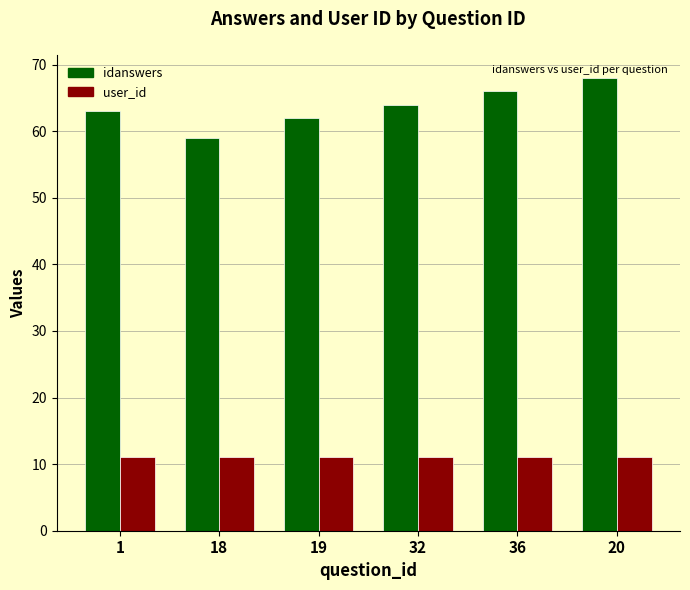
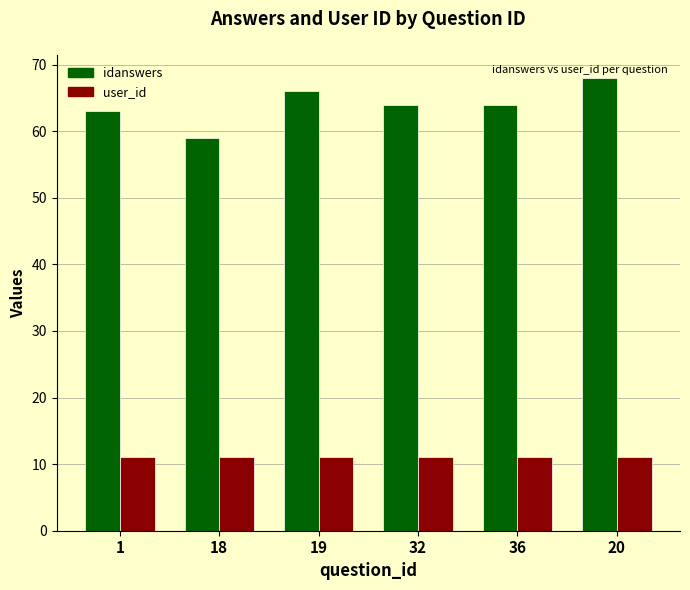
  {
    "idanswers": {
      "1": 63,
      "18": 59,
-     "19": 62,
+     "19": 66,
      "32": 64,
-     "36": 66,
+     "36": 64,
      "20": 68
    },
    "user_id": {
      "1": 11,
      "18": 11,
      "19": 11,
      "32": 11,
      "36": 11,
      "20": 11
    }
  }
